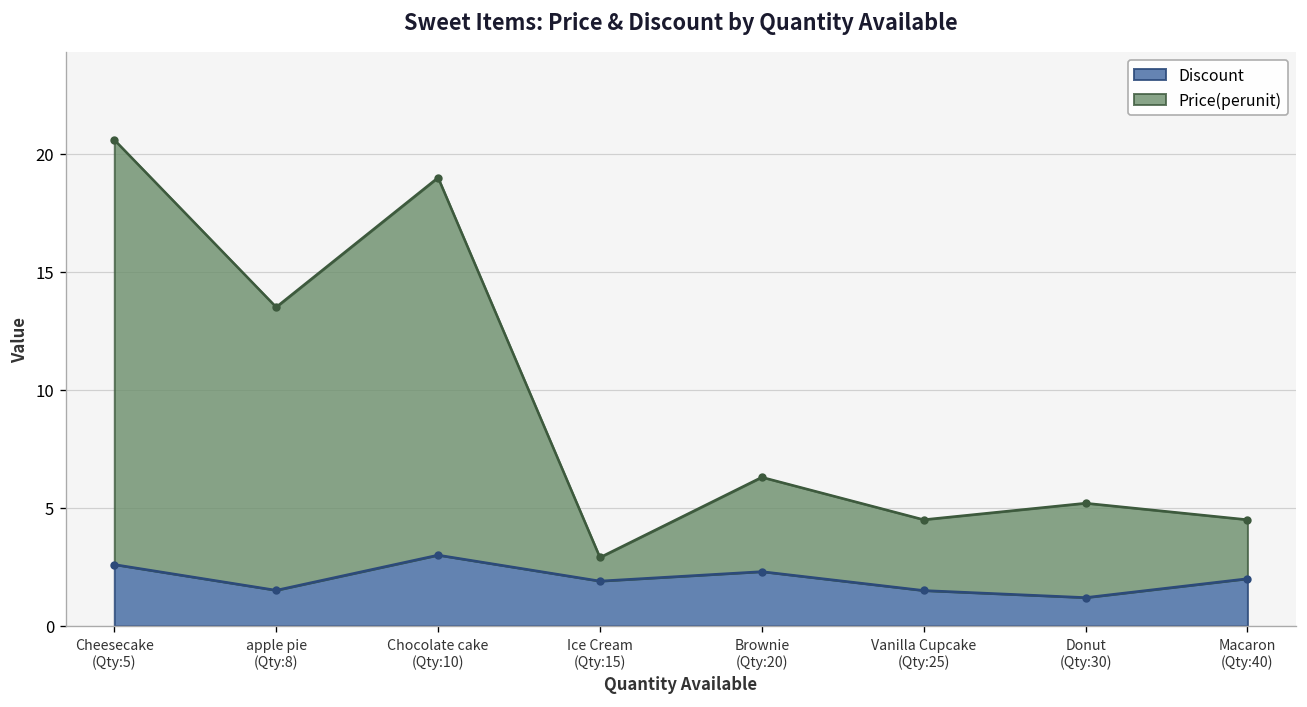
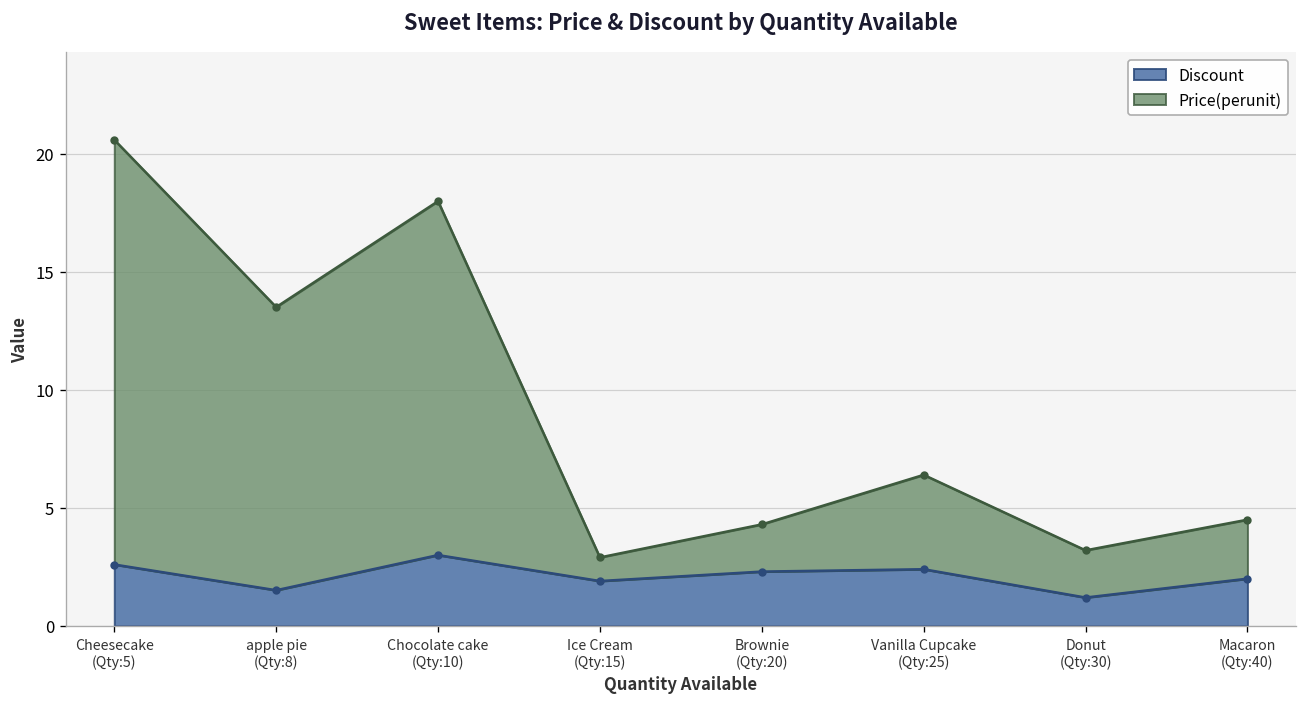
  {
    "Discount": {
      "Cheesecake (Qty:5)": 2.6,
      "apple pie (Qty:8)": 1.5,
      "Chocolate cake (Qty:10)": 3.0,
      "Ice Cream (Qty:15)": 1.9,
      "Brownie (Qty:20)": 2.3,
-     "Vanilla Cupcake (Qty:25)": 1.5,
+     "Vanilla Cupcake (Qty:25)": 2.4,
      "Donut (Qty:30)": 1.2,
      "Macaron (Qty:40)": 2.0
    },
    "Price(perunit)": {
      "Cheesecake (Qty:5)": 18,
      "apple pie (Qty:8)": 12,
-     "Chocolate cake (Qty:10)": 16,
+     "Chocolate cake (Qty:10)": 15,
      "Ice Cream (Qty:15)": 1,
-     "Brownie (Qty:20)": 4,
-     "Vanilla Cupcake (Qty:25)": 3,
-     "Donut (Qty:30)": 4,
+     "Brownie (Qty:20)": 2,
+     "Vanilla Cupcake (Qty:25)": 4,
+     "Donut (Qty:30)": 2,
      "Macaron (Qty:40)": 2.5
    }
  }
